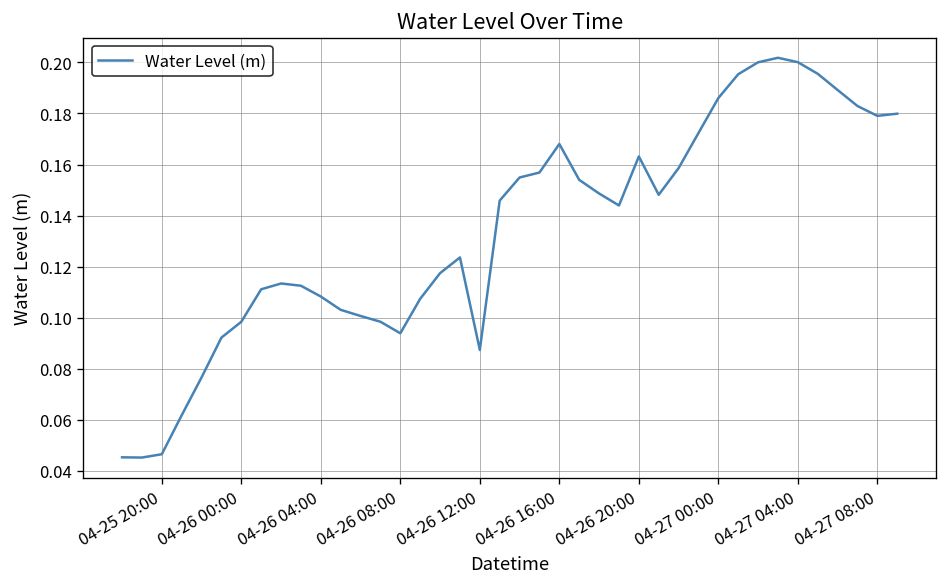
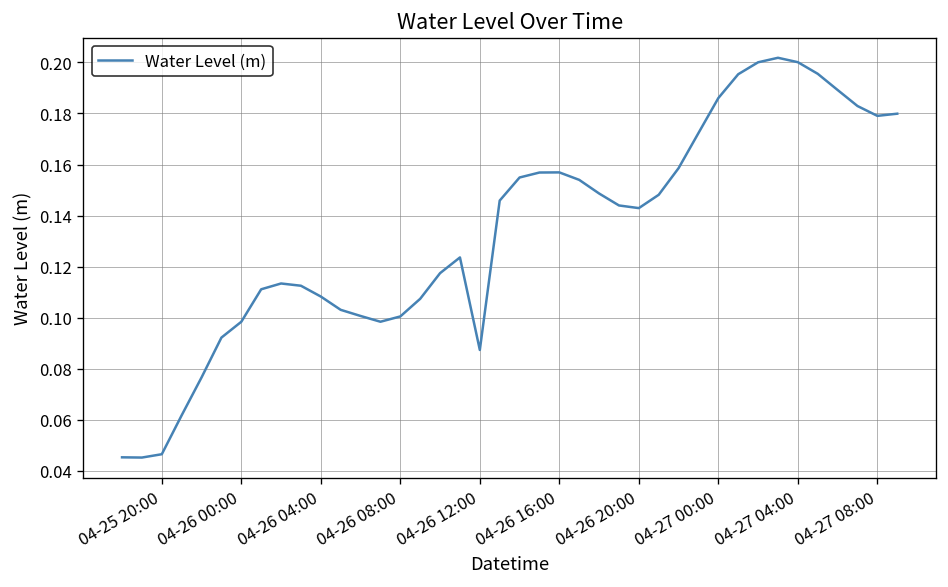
  {
    "04-25 20:00": 0.047,
    "04-26 00:00": 0.098,
    "04-26 04:00": 0.108,
-   "04-26 08:00": 0.094,
+   "04-26 08:00": 0.100,
    "04-26 12:00": 0.087,
-   "04-26 16:00": 0.168,
-   "04-26 20:00": 0.163,
+   "04-26 16:00": 0.157,
+   "04-26 20:00": 0.143,
    "04-27 00:00": 0.186,
    "04-27 04:00": 0.200,
    "04-27 08:00": 0.179
  }
